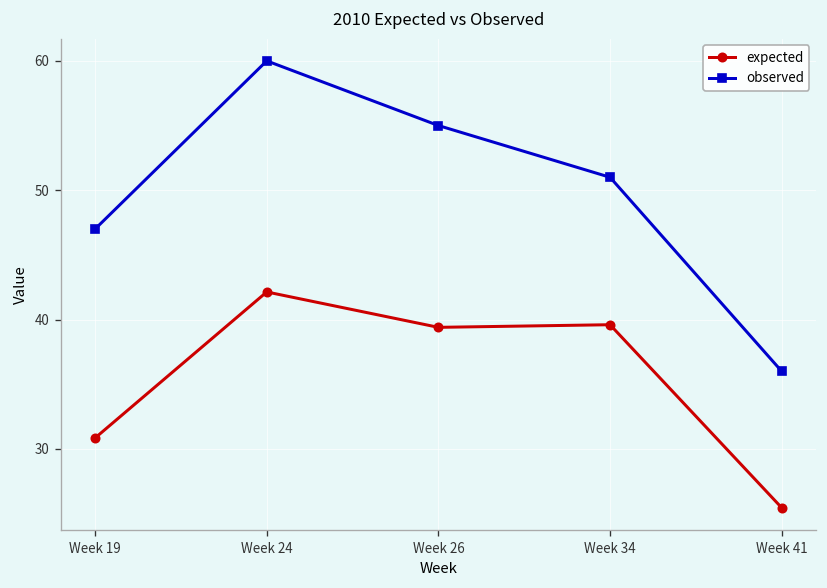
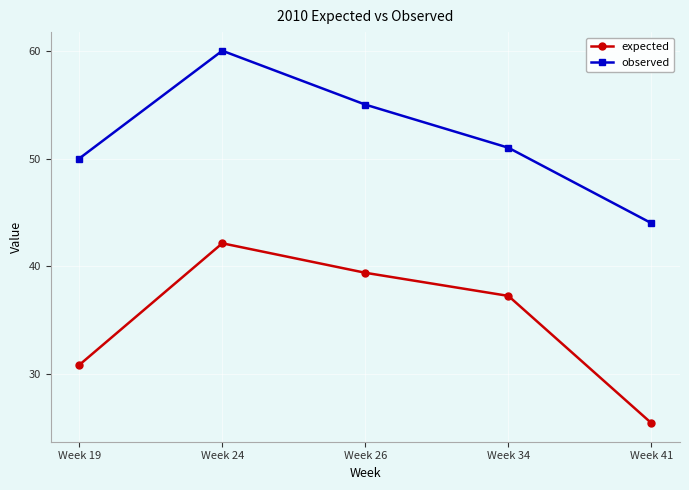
  {
    "expected": {
      "Week 19": 30.8,
      "Week 24": 42.1,
      "Week 26": 39.4,
-     "Week 34": 39.6,
+     "Week 34": 37.3,
      "Week 41": 25.4
    },
    "observed": {
-     "Week 19": 47,
+     "Week 19": 50,
      "Week 24": 60,
      "Week 26": 55,
      "Week 34": 51,
-     "Week 41": 36
+     "Week 41": 44
    }
  }
